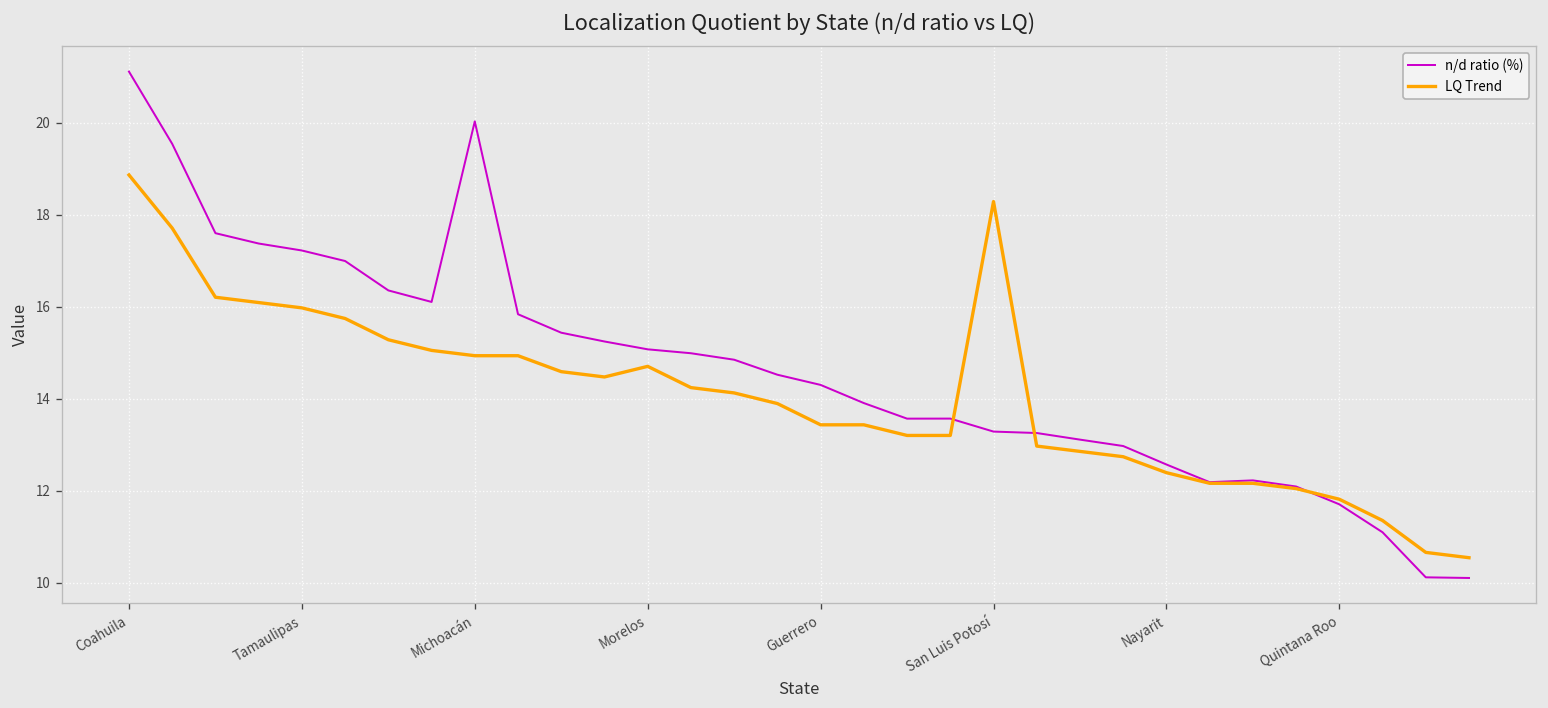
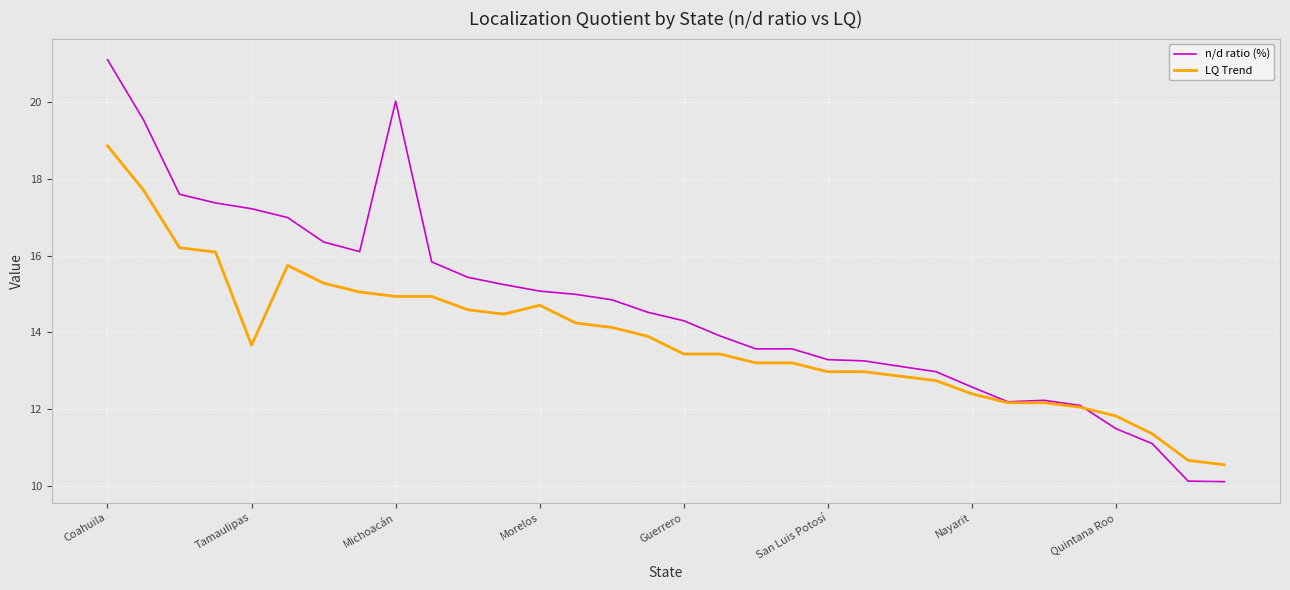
  {
    "n/d ratio (%)": {
      "Coahuila": 21.1,
      "Tamaulipas": 17.2,
      "Michoacán": 20.0,
      "Morelos": 15.1,
      "Guerrero": 14.3,
      "San Luis Potosí": 13.3,
      "Nayarit": 12.6,
-     "Quintana Roo": 11.7
+     "Quintana Roo": 11.5
    },
    "LQ Trend": {
      "Coahuila": 18.9,
-     "Tamaulipas": 16.0,
+     "Tamaulipas": 13.7,
      "Michoacán": 14.9,
      "Morelos": 14.7,
      "Guerrero": 13.4,
-     "San Luis Potosí": 18.3,
+     "San Luis Potosí": 13.0,
      "Nayarit": 12.4,
      "Quintana Roo": 11.8
    }
  }
